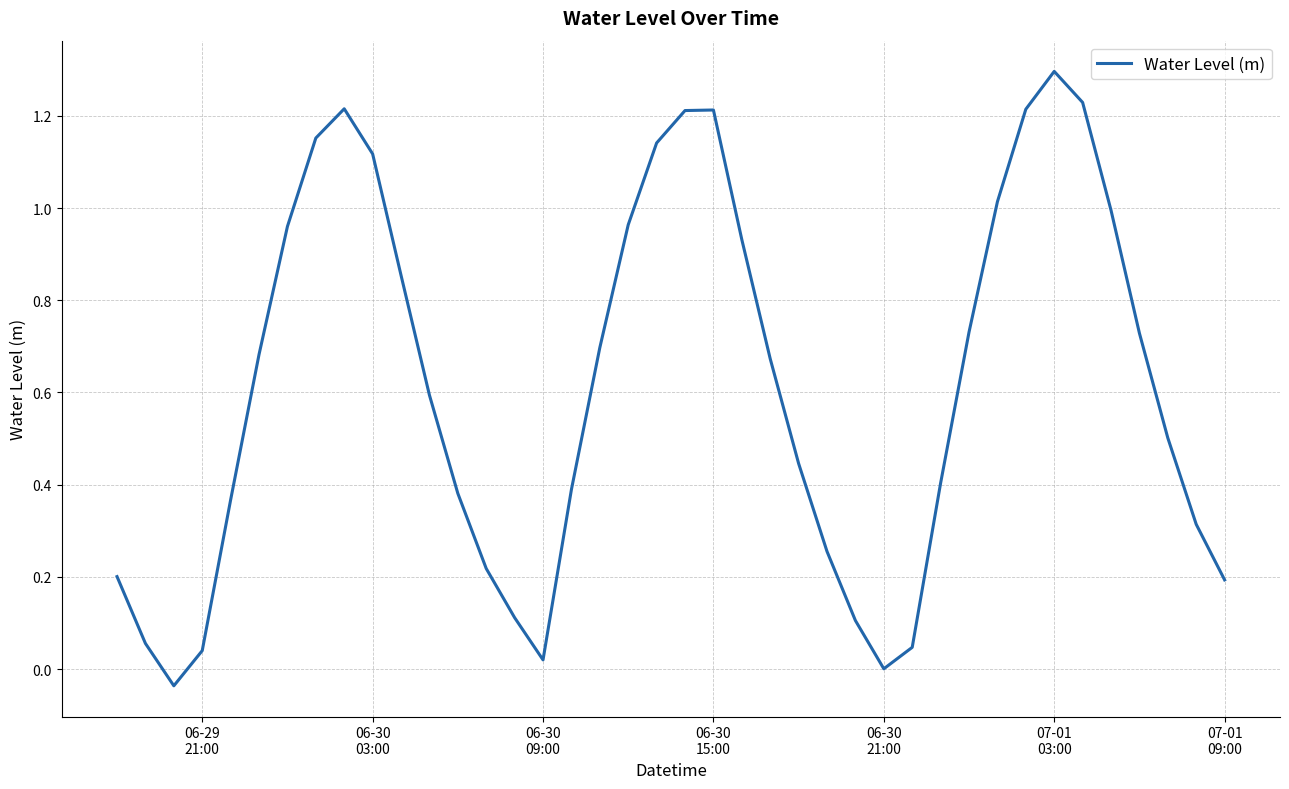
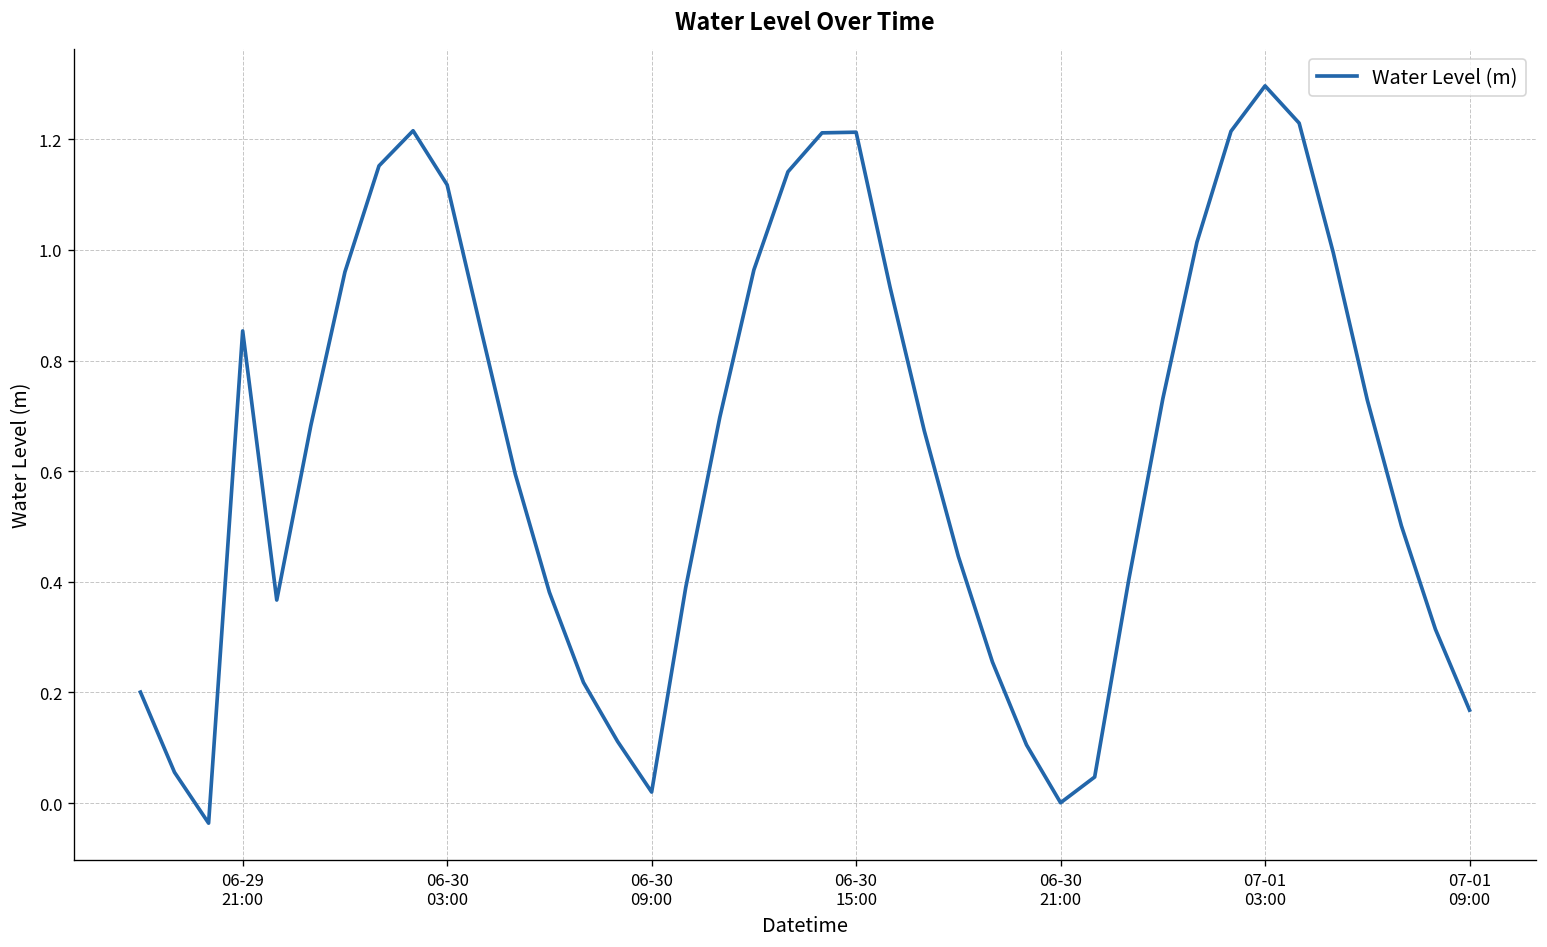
  {
-   "06-29 21:00": 0.04,
+   "06-29 21:00": 0.85,
    "06-30 03:00": 1.12,
    "06-30 09:00": 0.02,
    "06-30 15:00": 1.21,
    "06-30 21:00": 0.00,
    "07-01 03:00": 1.30,
-   "07-01 09:00": 0.19
+   "07-01 09:00": 0.17
  }
